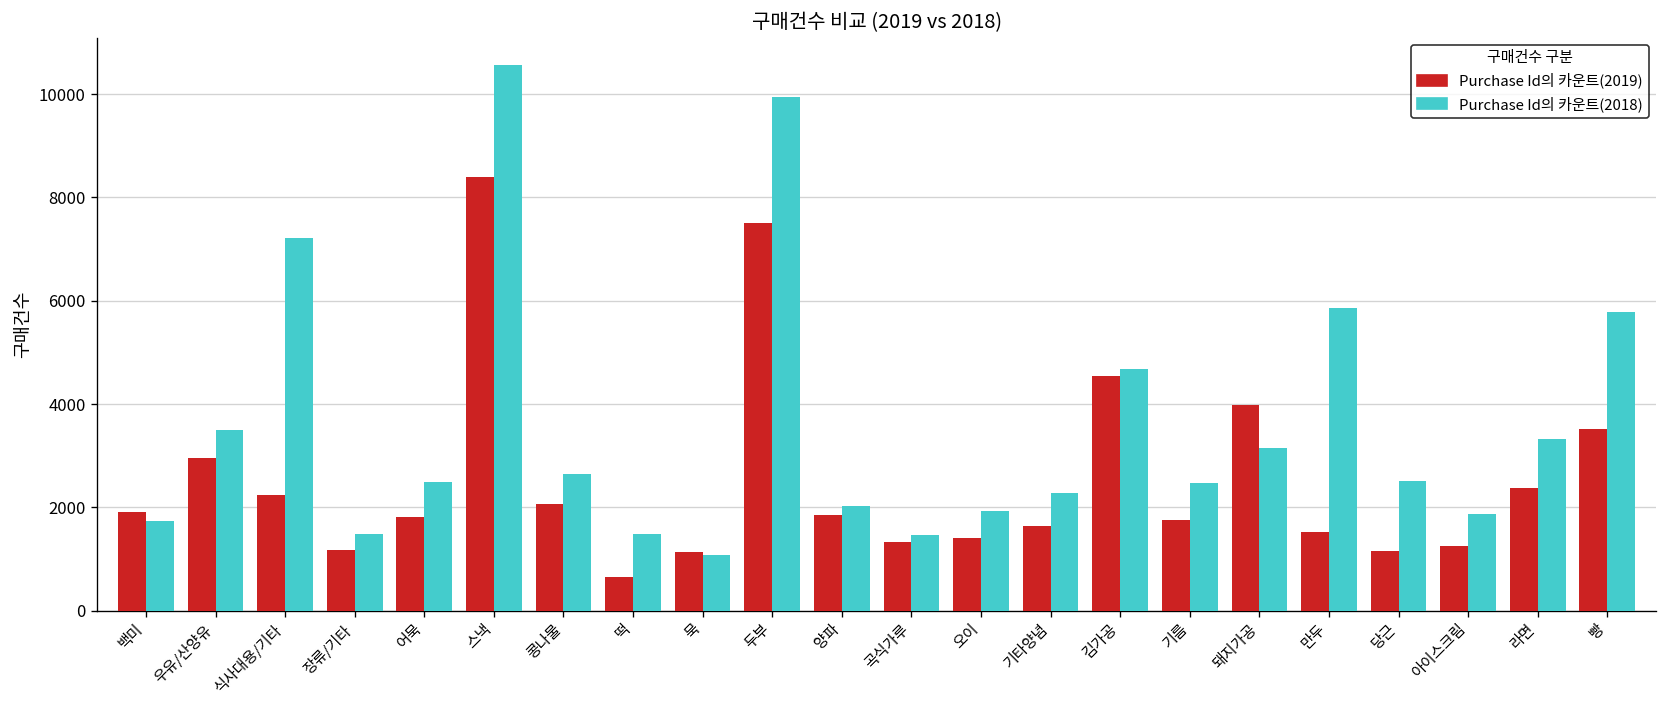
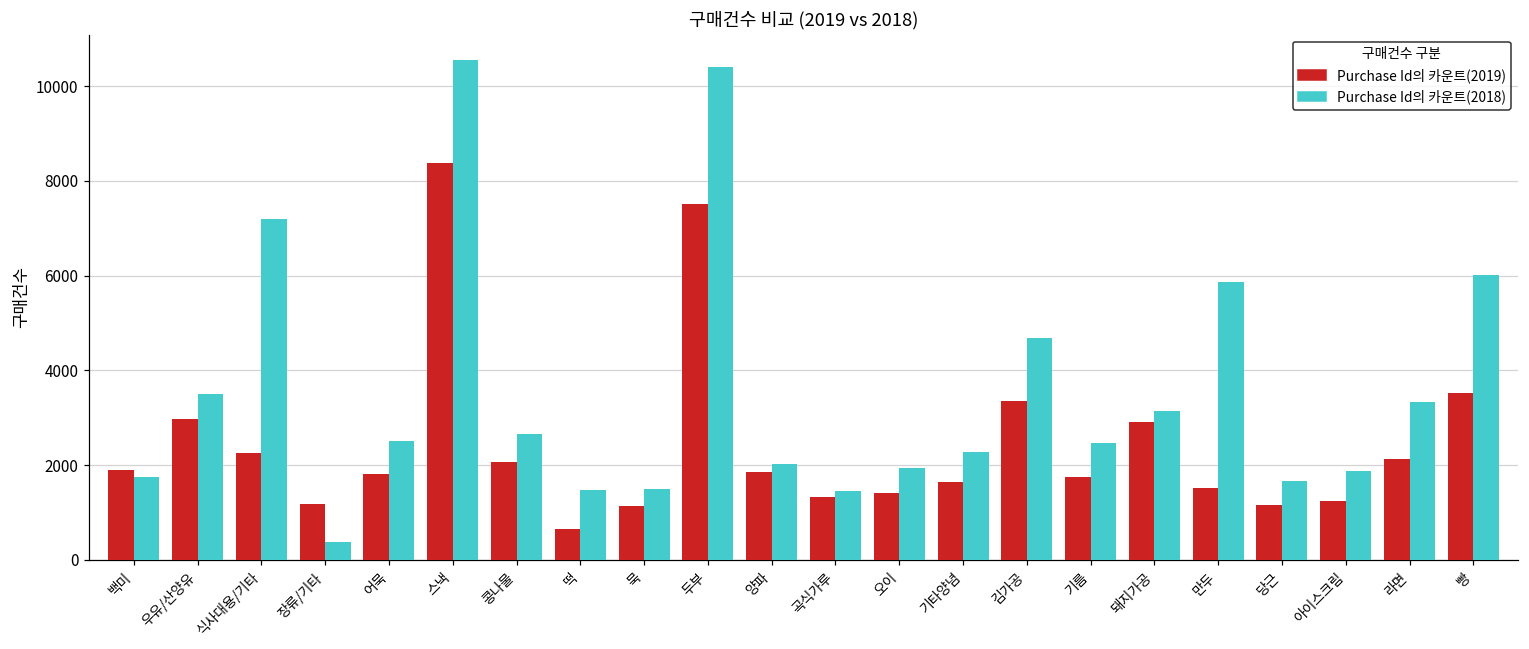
  {
    "Purchase Id의 카운트(2019)": {
      "백미": 1900,
      "우유/산양유": 3000,
      "식사대용/기타": 2200,
      "장류/기타": 1200,
      "어묵": 1800,
      "스낵": 8400,
      "콩나물": 2100,
      "떡": 700,
      "묵": 1100,
      "두부": 7500,
      "양파": 1800,
      "곡식가루": 1300,
      "오이": 1400,
      "기타양념": 1600,
-     "김가공": 4600,
+     "김가공": 3300,
      "기름": 1800,
-     "돼지가공": 4000,
+     "돼지가공": 2900,
      "만두": 1500,
      "당근": 1200,
      "아이스크림": 1200,
-     "라면": 2400,
+     "라면": 2100,
      "빵": 3500
    },
    "Purchase Id의 카운트(2018)": {
      "백미": 1700,
      "우유/산양유": 3500,
      "식사대용/기타": 7200,
-     "장류/기타": 1500,
+     "장류/기타": 400,
      "어묵": 2500,
      "스낵": 10600,
      "콩나물": 2600,
      "떡": 1500,
-     "묵": 1100,
-     "두부": 10000,
+     "묵": 1500,
+     "두부": 10400,
      "양파": 2000,
      "곡식가루": 1500,
      "오이": 1900,
      "기타양념": 2300,
      "김가공": 4700,
      "기름": 2500,
      "돼지가공": 3100,
      "만두": 5900,
-     "당근": 2500,
+     "당근": 1700,
      "아이스크림": 1900,
      "라면": 3300,
-     "빵": 5800
+     "빵": 6000
    }
  }
